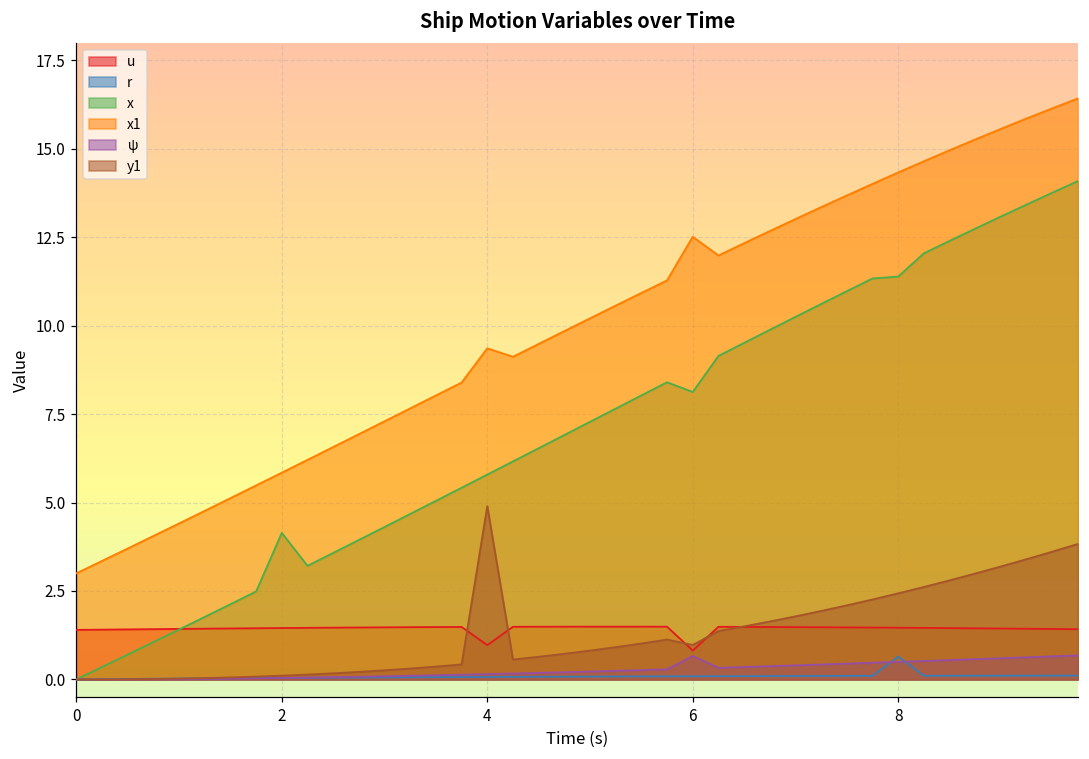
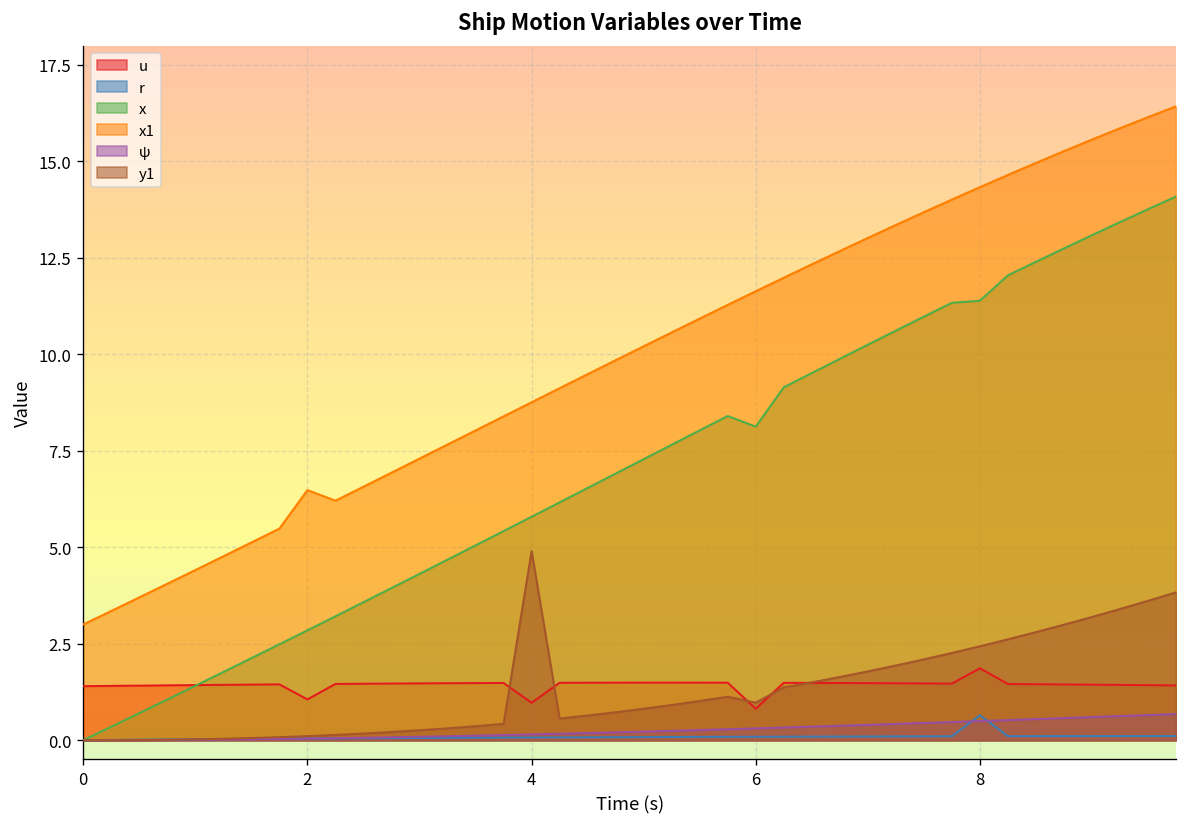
  {
    "u": {
      "0": 1.4,
-     "2": 1.5,
+     "2": 1.1,
      "4": 1.0,
      "6": 0.8,
-     "8": 1.5
+     "8": 1.9
    },
    "r": {
      "4": 0.1,
      "6": 0.1,
      "8": 0.6
    },
    "x": {
-     "2": 4.1,
+     "2": 2.8,
      "4": 5.8,
      "6": 8.1,
      "8": 11.4
    },
    "x1": {
      "0": 3.0,
-     "2": 5.8,
-     "4": 9.4,
-     "6": 12.5,
+     "2": 6.5,
+     "4": 8.8,
+     "6": 11.6,
      "8": 14.3
    },
    "ψ": {
      "4": 0.1,
-     "6": 0.7,
+     "6": 0.3,
      "8": 0.5
    },
    "y1": {
      "4": 4.9,
      "6": 1.0,
      "8": 2.4
    }
  }
